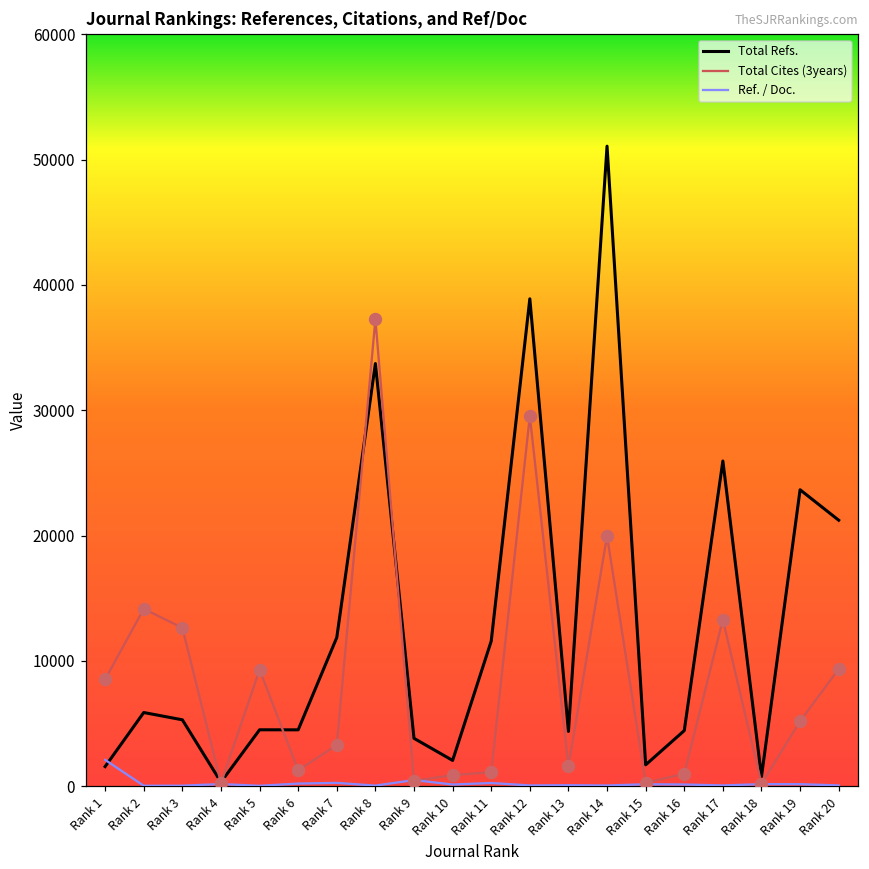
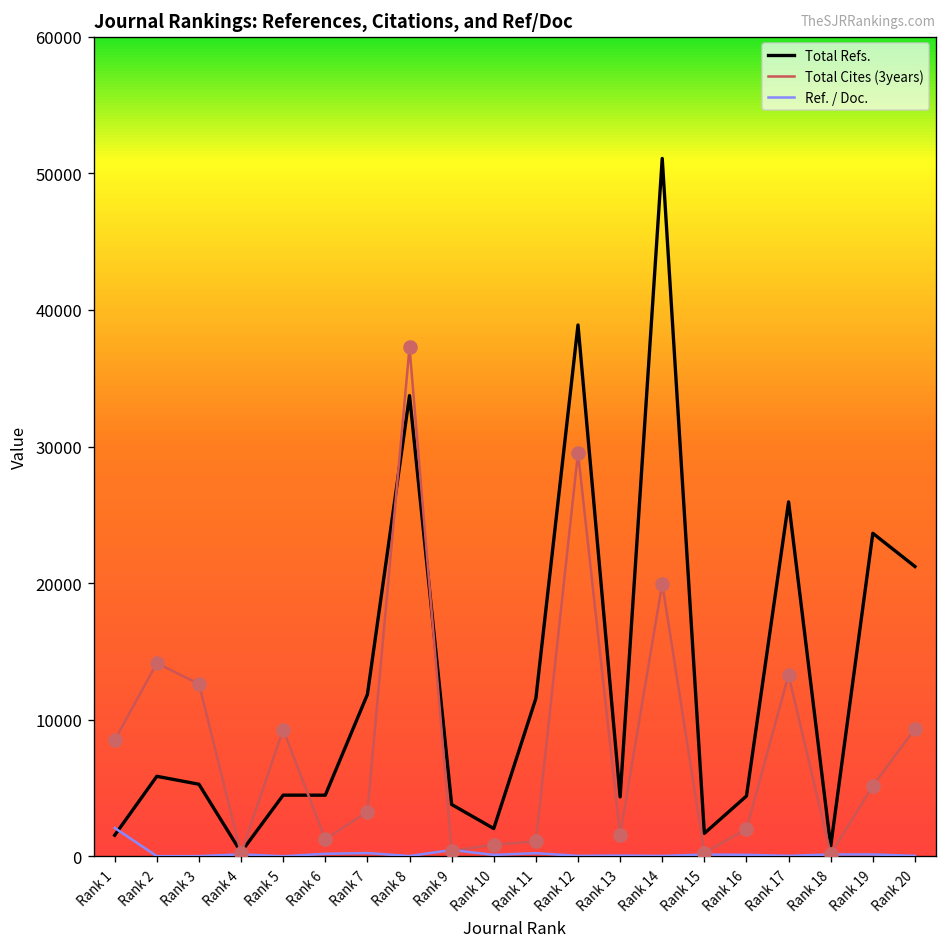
  {
    "Total Refs.": {
      "Rank 1": 1600,
      "Rank 2": 5900,
      "Rank 3": 5300,
      "Rank 5": 4500,
      "Rank 6": 4500,
      "Rank 7": 11900,
      "Rank 8": 33700,
      "Rank 9": 3800,
      "Rank 10": 2000,
      "Rank 11": 11600,
      "Rank 12": 38900,
      "Rank 13": 4400,
      "Rank 14": 51100,
      "Rank 15": 1700,
      "Rank 16": 4400,
      "Rank 17": 25900,
      "Rank 18": 800,
      "Rank 19": 23700,
      "Rank 20": 21200
    },
    "Total Cites (3years)": {
      "Rank 1": 8500,
      "Rank 2": 14100,
      "Rank 3": 12600,
      "Rank 5": 9300,
      "Rank 6": 1300,
      "Rank 7": 3300,
      "Rank 8": 37300,
      "Rank 10": 900,
      "Rank 11": 1100,
      "Rank 12": 29500,
      "Rank 13": 1600,
      "Rank 14": 20000,
-     "Rank 16": 1000,
+     "Rank 16": 2000,
      "Rank 17": 13300,
      "Rank 19": 5200,
      "Rank 20": 9300
    },
    "Ref. / Doc.": {
      "Rank 1": 2100,
      "Rank 2": 0,
      "Rank 3": 0,
      "Rank 5": 0,
      "Rank 6": 200,
      "Rank 7": 300,
      "Rank 8": 0,
      "Rank 10": 100,
      "Rank 11": 200,
      "Rank 12": 0,
      "Rank 13": 100,
      "Rank 14": 0,
      "Rank 16": 100,
      "Rank 17": 0,
      "Rank 19": 100,
      "Rank 20": 0
    }
  }
